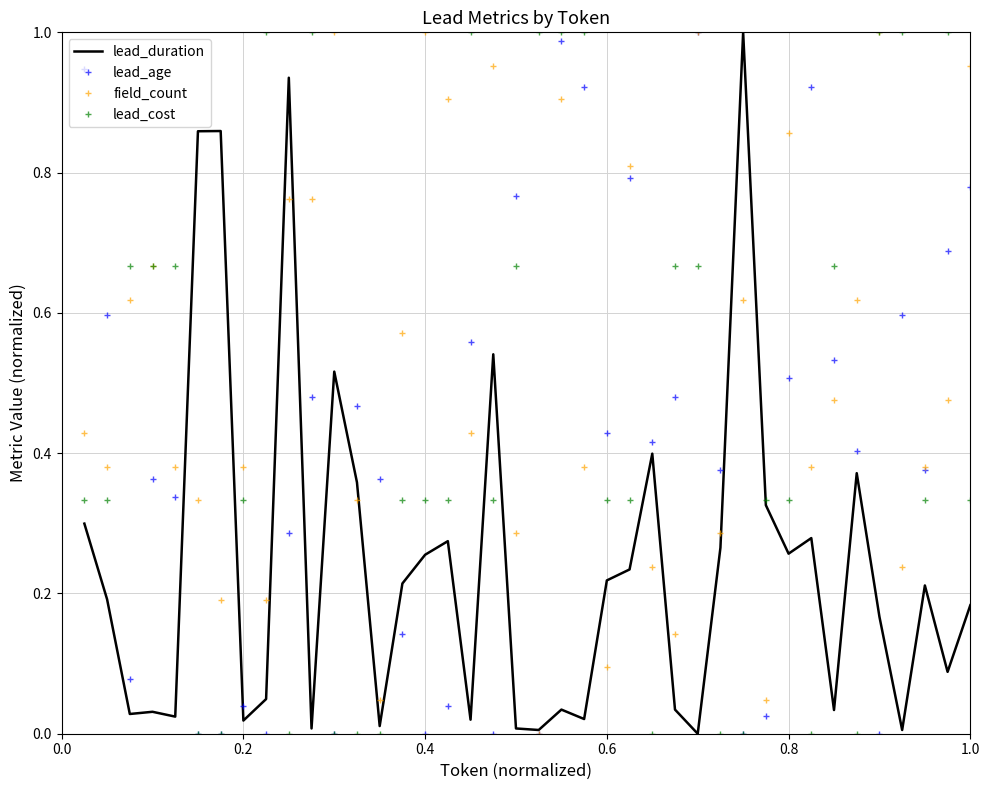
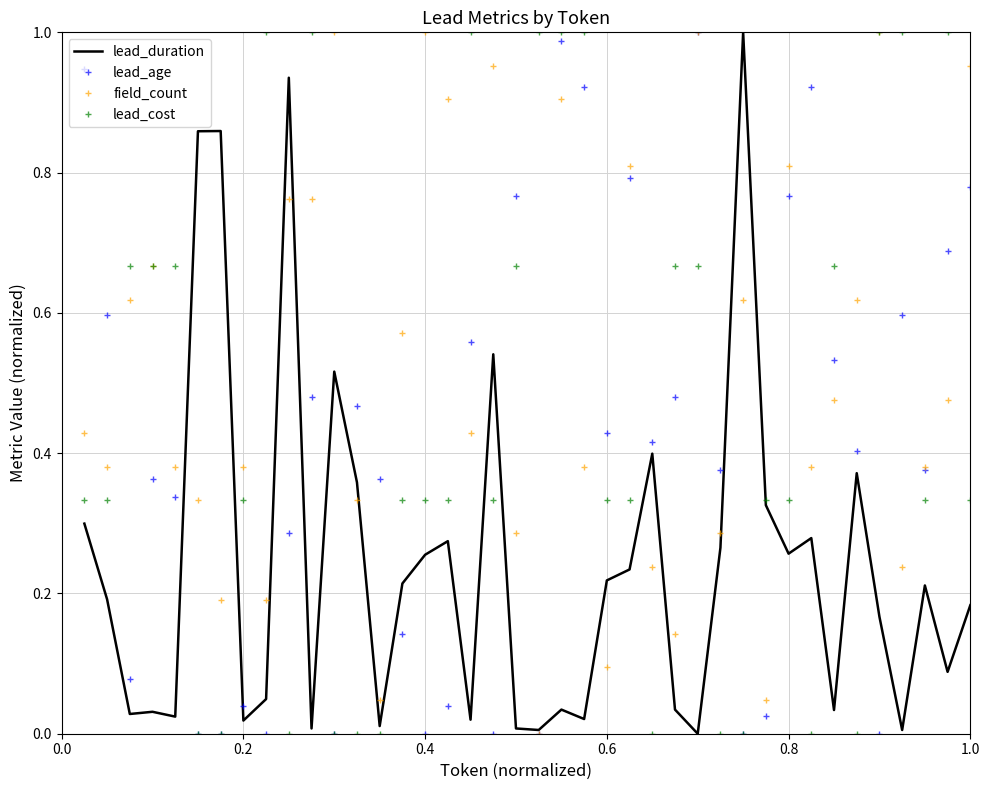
  {
    "lead_duration": {
      "0.2": 0.02,
      "0.4": 0.26,
      "0.6": 0.22,
      "0.8": 0.26,
      "1.0": 0.18
    },
    "lead_age": {
      "0.2": 0.04,
      "0.4": 0.00,
      "0.6": 0.43,
-     "0.8": 0.51,
+     "0.8": 0.77,
      "1.0": 0.78
    },
    "field_count": {
      "0.2": 0.38,
      "0.4": 1.00,
      "0.6": 0.10,
-     "0.8": 0.86,
+     "0.8": 0.81,
      "1.0": 0.95
    },
    "lead_cost": {
      "0.2": 0.33,
      "0.4": 0.33,
      "0.6": 0.33,
      "0.8": 0.33,
      "1.0": 0.33
    }
  }
